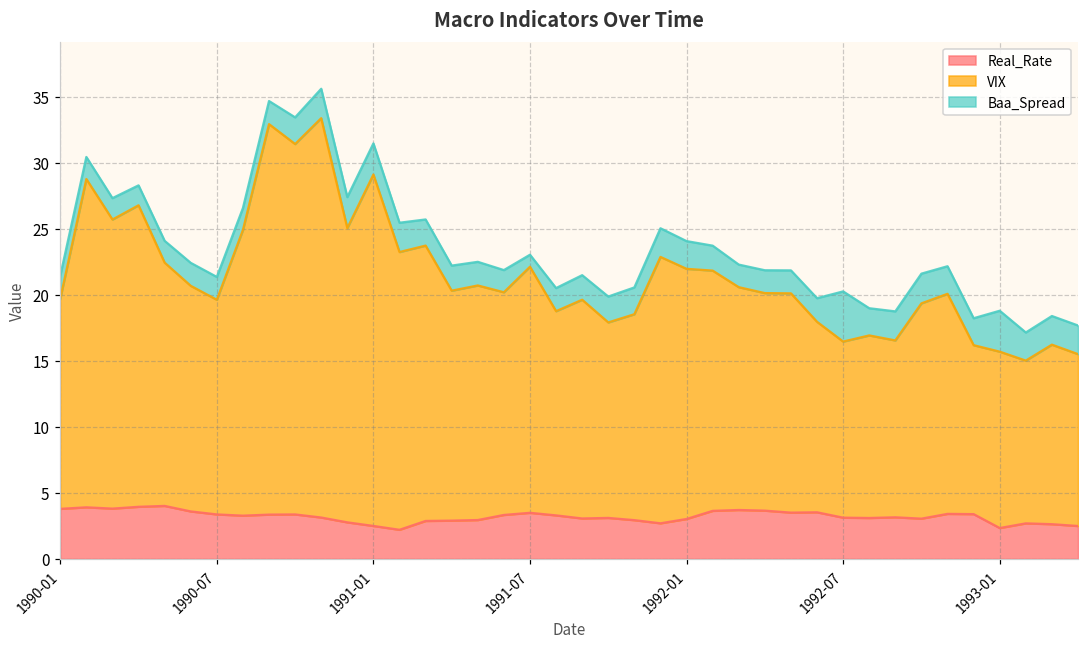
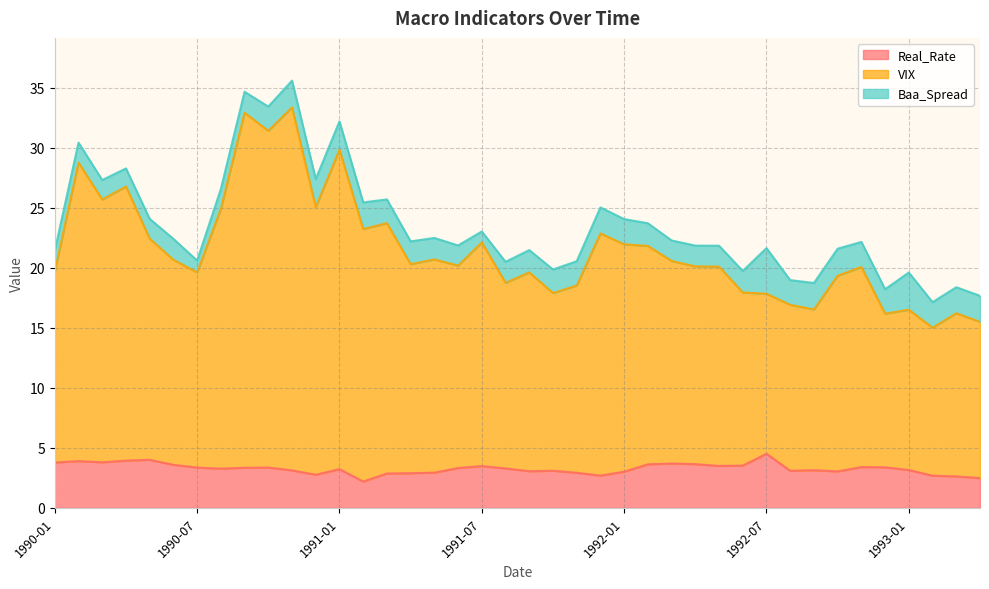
  {
    "Real_Rate": {
      "1990-01": 3.8,
      "1990-07": 3.4,
-     "1991-01": 2.5,
+     "1991-01": 3.2,
      "1991-07": 3.5,
      "1992-01": 3.0,
-     "1992-07": 3.1,
-     "1993-01": 2.3
+     "1992-07": 4.5,
+     "1993-01": 3.2
    },
    "VIX": {
      "1990-01": 15.9,
      "1990-07": 16.3,
      "1991-01": 26.6,
      "1991-07": 18.6,
      "1992-01": 19.0,
      "1992-07": 13.3,
      "1993-01": 13.4
    },
    "Baa_Spread": {
      "1990-01": 1.7,
-     "1990-07": 1.7,
+     "1990-07": 1.0,
      "1991-01": 2.4,
      "1991-07": 0.9,
      "1992-01": 2.1,
      "1992-07": 3.8,
      "1993-01": 3.1
    }
  }
